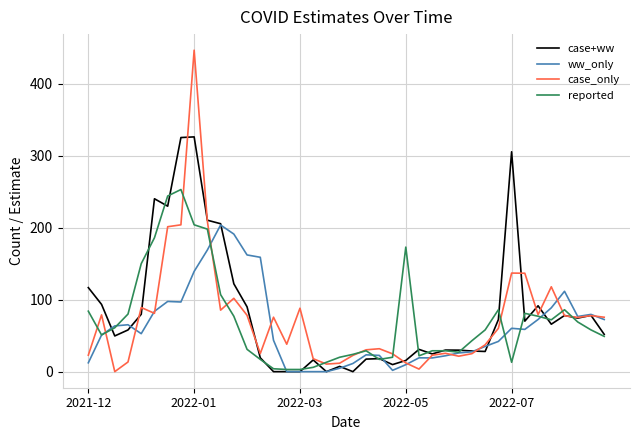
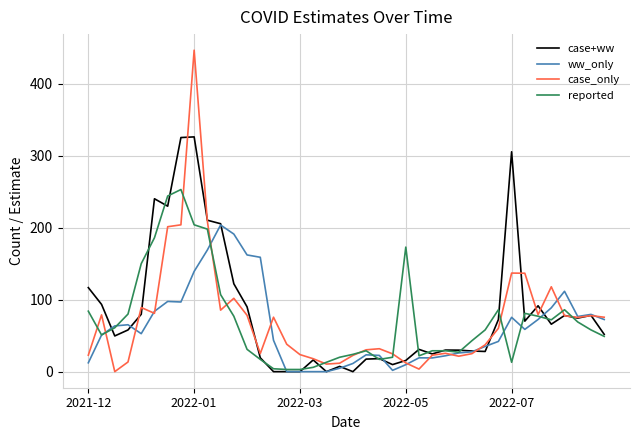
  {
    "case+ww": {
      "2021-12": 120,
      "2022-01": 330,
      "2022-07": 310
    },
    "ww_only": {
      "2021-12": 10,
      "2022-01": 140,
-     "2022-07": 60
+     "2022-07": 80
    },
    "case_only": {
      "2021-12": 20,
      "2022-01": 450,
-     "2022-03": 90,
+     "2022-03": 20,
      "2022-07": 140
    },
    "reported": {
      "2021-12": 80,
      "2022-01": 200,
      "2022-05": 170,
      "2022-07": 10
    }
  }
